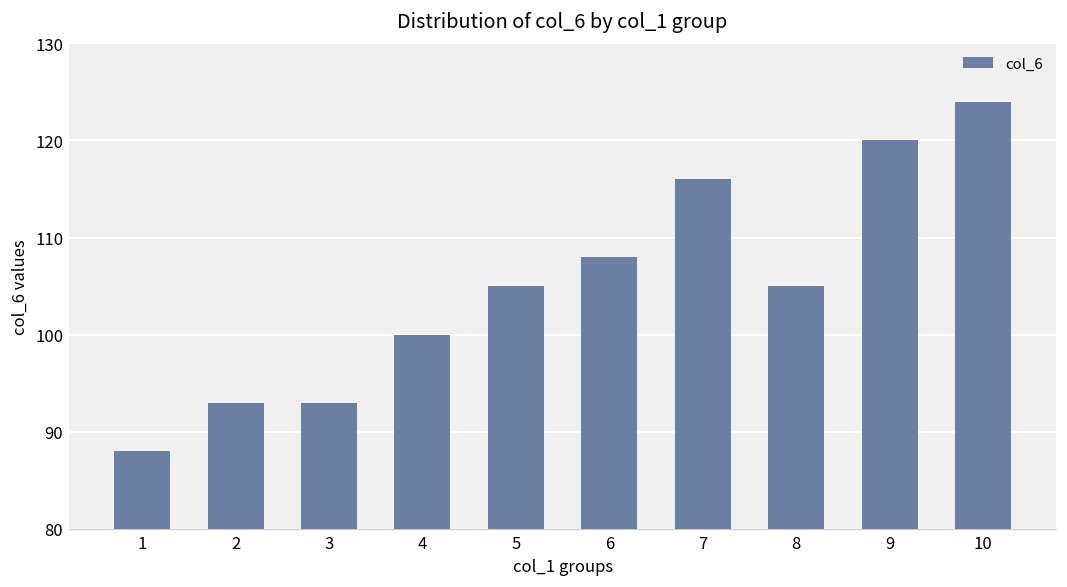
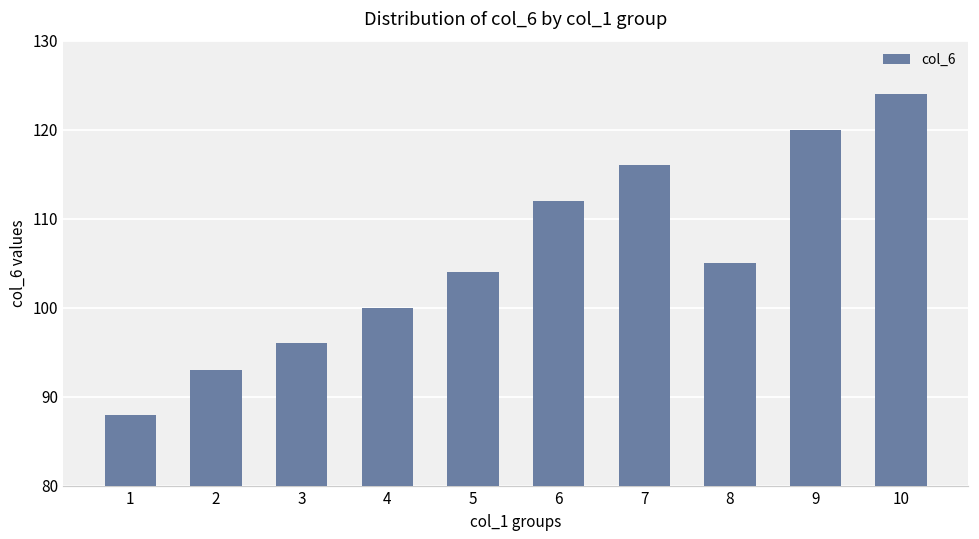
  {
    "1": 88,
    "2": 93,
-   "3": 93,
+   "3": 96,
    "4": 100,
-   "5": 105,
-   "6": 108,
+   "5": 104,
+   "6": 112,
    "7": 116,
    "8": 105,
    "9": 120,
    "10": 124
  }
